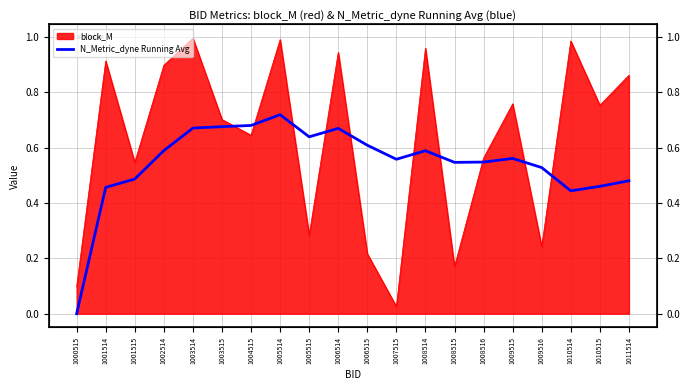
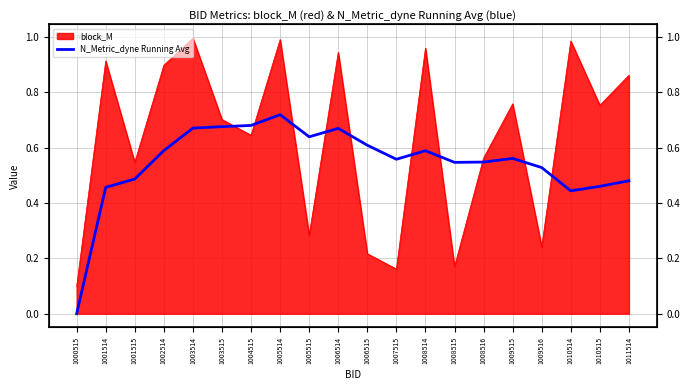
  {
    "block_M": {
      "1000515": 0.10,
      "1001514": 0.91,
      "1001515": 0.55,
      "1002514": 0.90,
      "1003514": 0.99,
      "1003515": 0.70,
      "1004515": 0.64,
      "1005514": 0.99,
      "1005515": 0.28,
      "1006514": 0.94,
      "1006515": 0.22,
-     "1007515": 0.03,
+     "1007515": 0.16,
      "1008514": 0.96,
      "1008515": 0.17,
      "1008516": 0.56,
      "1009515": 0.76,
      "1009516": 0.24,
      "1010514": 0.98,
      "1010515": 0.75,
      "1011514": 0.86
    },
    "N_Metric_dyne Running Avg": {
      "1000515": 0.00,
      "1001514": 0.46,
      "1001515": 0.49,
      "1002514": 0.59,
      "1003514": 0.67,
      "1003515": 0.68,
      "1004515": 0.68,
      "1005514": 0.72,
      "1005515": 0.64,
      "1006514": 0.67,
      "1006515": 0.61,
      "1007515": 0.56,
      "1008514": 0.59,
      "1008515": 0.55,
      "1008516": 0.55,
      "1009515": 0.56,
      "1009516": 0.53,
      "1010514": 0.44,
      "1010515": 0.46,
      "1011514": 0.48
    }
  }
